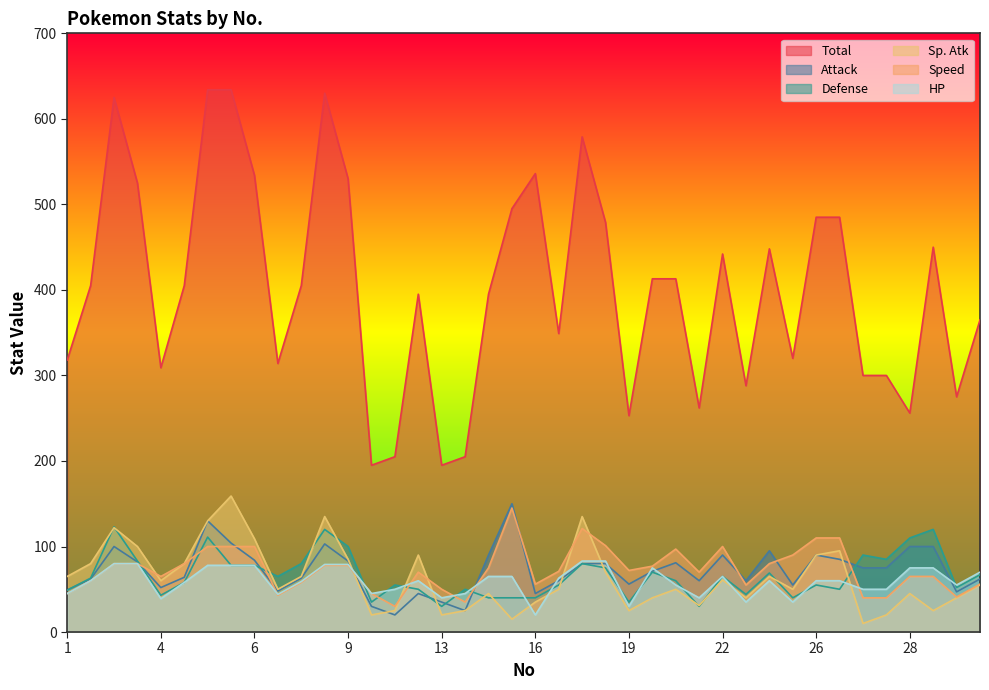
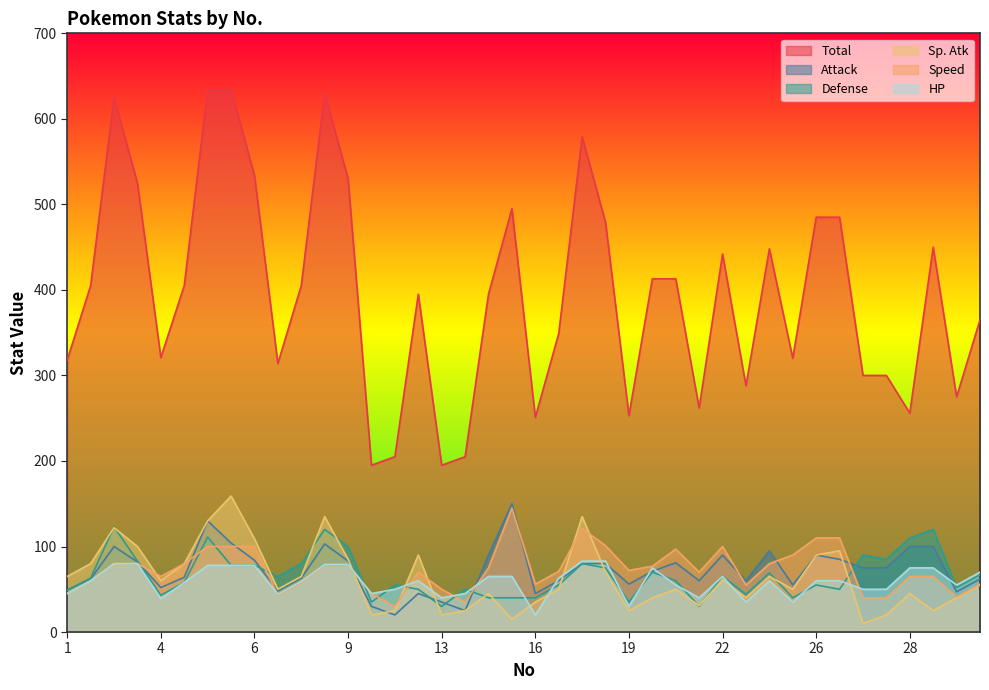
  {
    "Total": {
-     "4": 310,
-     "16": 540,
+     "4": 320,
+     "16": 250,
      "28": 260
    },
    "HP": {
      "4": 40,
      "16": 20,
      "28": 80
    }
  }
